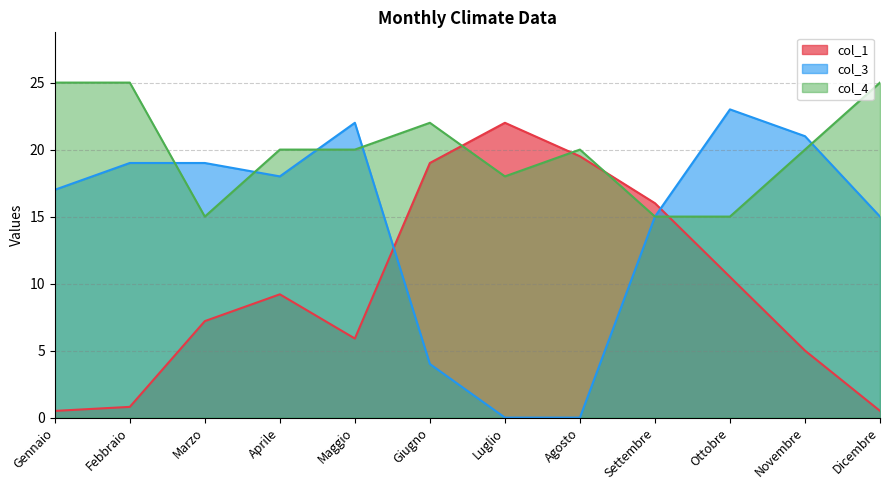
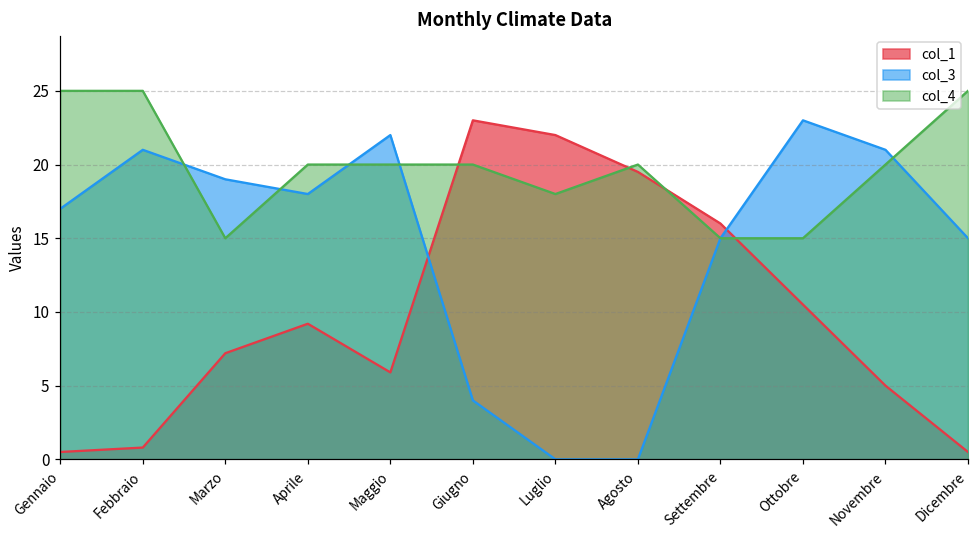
  {
    "col_1": {
      "Gennaio": 0.5,
      "Febbraio": 0.8,
      "Marzo": 7.2,
      "Aprile": 9.2,
      "Maggio": 6,
-     "Giugno": 19,
+     "Giugno": 23,
      "Luglio": 22,
      "Agosto": 19.5,
      "Settembre": 16,
      "Ottobre": 10.5,
      "Novembre": 5,
      "Dicembre": 0.5
    },
    "col_3": {
      "Gennaio": 17,
-     "Febbraio": 19,
+     "Febbraio": 21,
      "Marzo": 19,
      "Aprile": 18,
      "Maggio": 22,
      "Giugno": 4,
      "Luglio": 0,
      "Agosto": 0,
      "Ottobre": 23,
      "Novembre": 21,
      "Dicembre": 15
    },
    "col_4": {
      "Gennaio": 25,
      "Febbraio": 25,
      "Marzo": 15,
      "Aprile": 20,
      "Maggio": 20,
-     "Giugno": 22,
+     "Giugno": 20,
      "Luglio": 18,
      "Agosto": 20,
      "Ottobre": 15,
      "Novembre": 20,
      "Dicembre": 25
    }
  }
